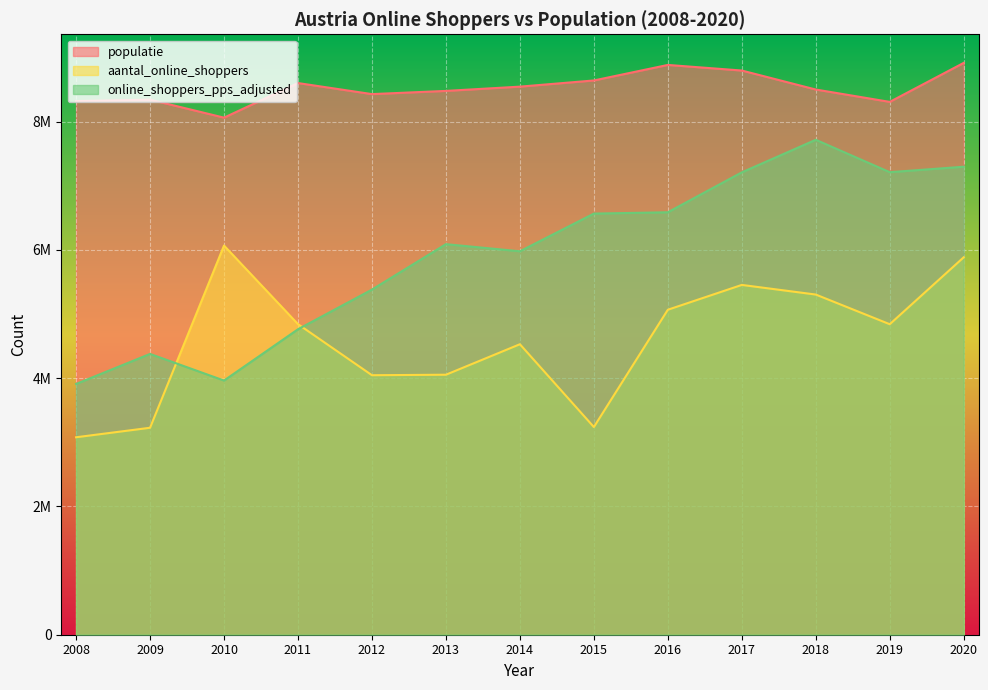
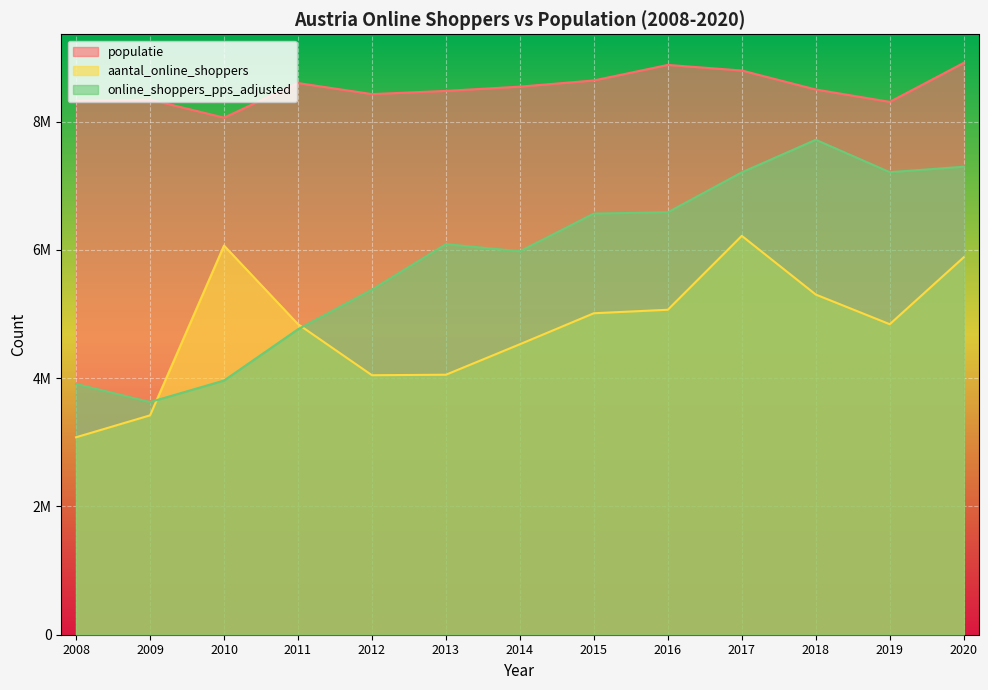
  {
    "populatie": {
      "2010": 8100000,
      "2011": 8600000,
      "2012": 8400000,
      "2013": 8500000,
      "2014": 8500000,
      "2015": 8600000,
      "2016": 8900000,
      "2017": 8800000,
      "2018": 8500000,
      "2019": 8300000,
      "2020": 8900000
    },
    "aantal_online_shoppers": {
      "2008": 3100000,
-     "2009": 3200000,
+     "2009": 3400000,
      "2010": 6100000,
      "2011": 4800000,
      "2012": 4000000,
      "2013": 4100000,
      "2014": 4500000,
-     "2015": 3200000,
+     "2015": 5000000,
      "2016": 5100000,
-     "2017": 5500000,
+     "2017": 6200000,
      "2018": 5300000,
      "2019": 4800000,
      "2020": 5900000
    },
    "online_shoppers_pps_adjusted": {
      "2008": 3900000,
-     "2009": 4400000,
+     "2009": 3600000,
      "2010": 4000000,
      "2011": 4800000,
      "2012": 5400000,
      "2013": 6100000,
      "2014": 6000000,
      "2015": 6600000,
      "2016": 6600000,
      "2017": 7200000,
      "2018": 7700000,
      "2019": 7200000,
      "2020": 7300000
    }
  }
